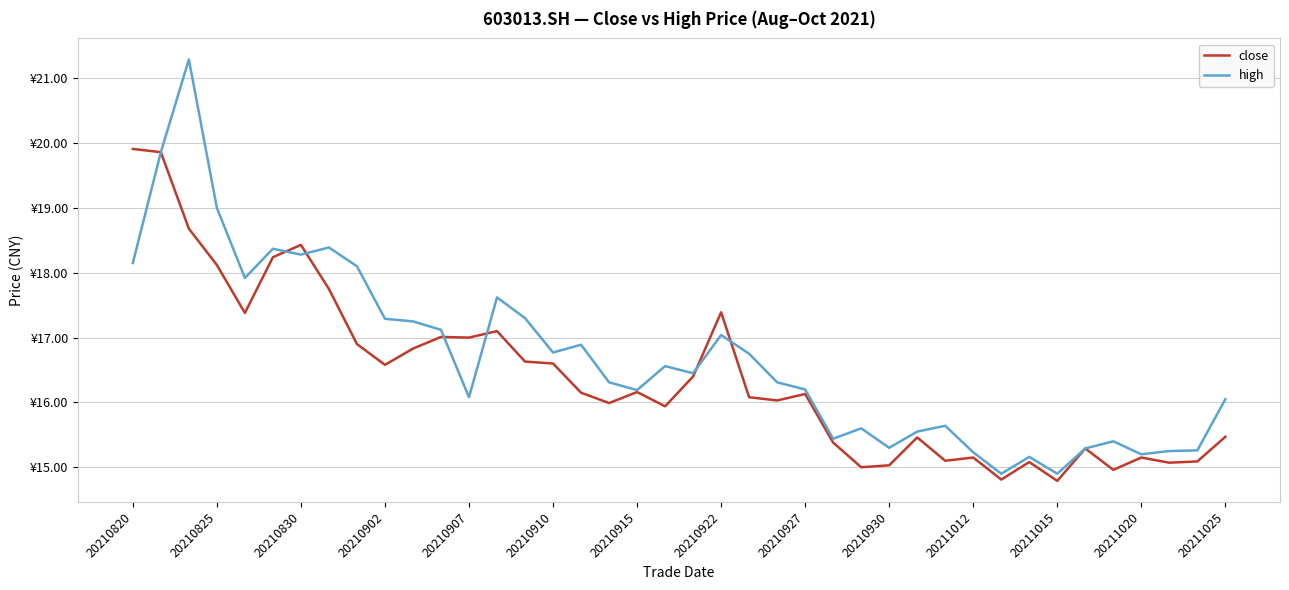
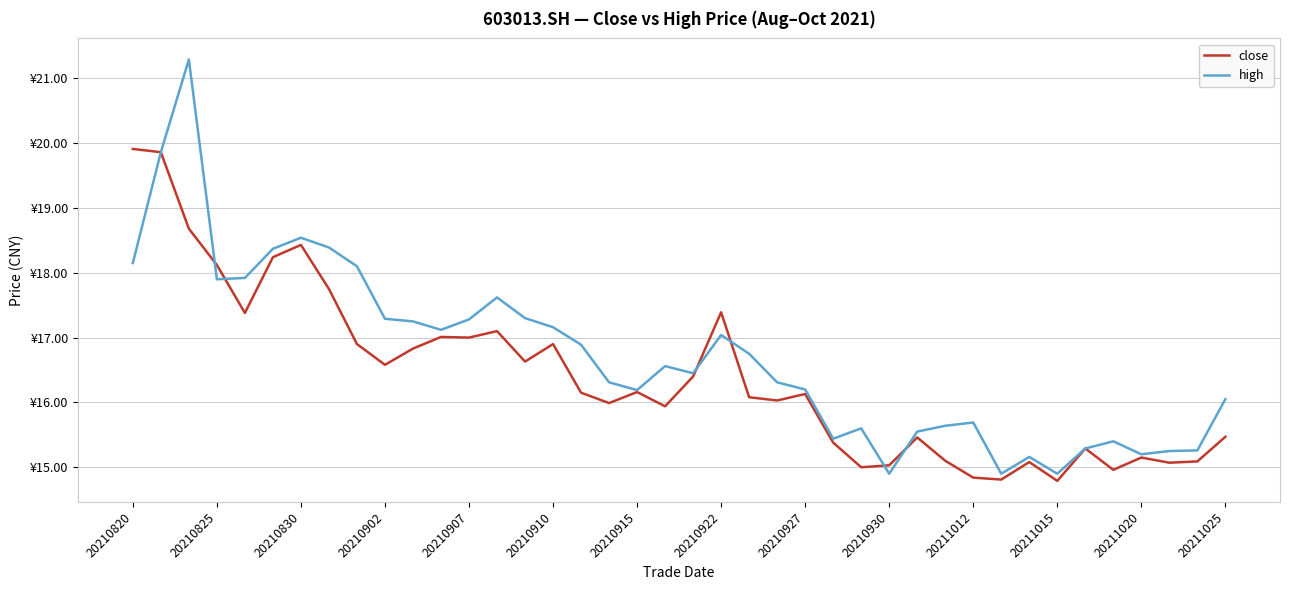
  {
    "close": {
      "20210820": "¥19.9",
      "20210825": "¥18.1",
      "20210830": "¥18.4",
      "20210902": "¥16.6",
      "20210907": "¥17.0",
-     "20210910": "¥16.6",
+     "20210910": "¥16.9",
      "20210922": "¥17.4",
      "20210927": "¥16.1",
      "20210930": "¥15.0",
-     "20211012": "¥15.2",
+     "20211012": "¥14.8",
      "20211015": "¥14.8",
      "20211020": "¥15.2",
      "20211025": "¥15.5"
    },
    "high": {
      "20210820": "¥18.2",
-     "20210825": "¥19.0",
-     "20210830": "¥18.3",
+     "20210825": "¥17.9",
+     "20210830": "¥18.5",
      "20210902": "¥17.3",
-     "20210907": "¥16.1",
-     "20210910": "¥16.8",
+     "20210907": "¥17.3",
+     "20210910": "¥17.2",
      "20210922": "¥17.0",
      "20210927": "¥16.2",
-     "20210930": "¥15.3",
-     "20211012": "¥15.2",
+     "20210930": "¥14.9",
+     "20211012": "¥15.7",
      "20211015": "¥14.9",
      "20211020": "¥15.2",
      "20211025": "¥16.1"
    }
  }
